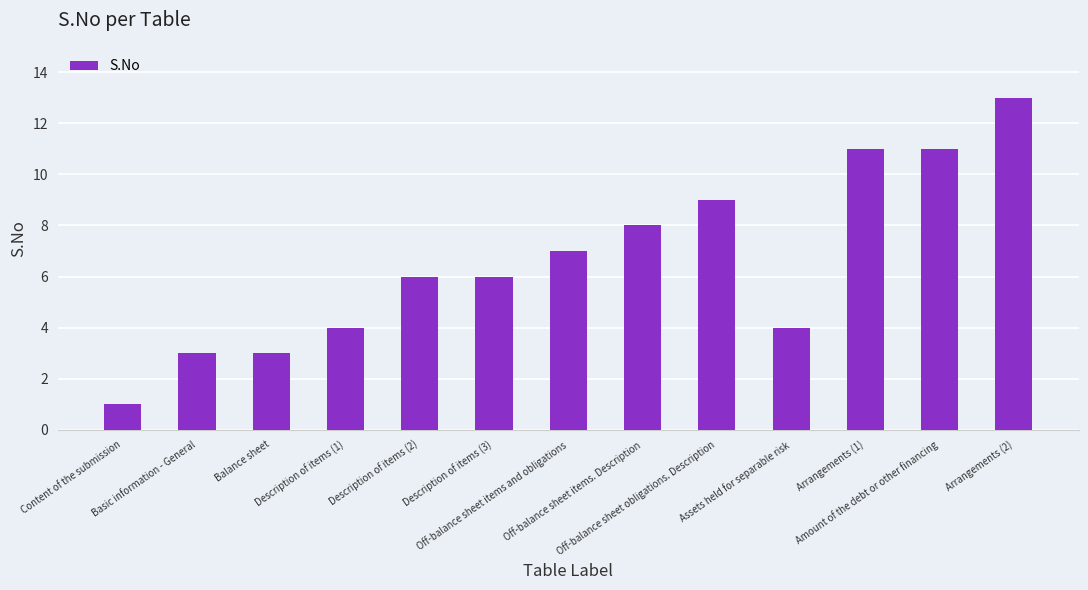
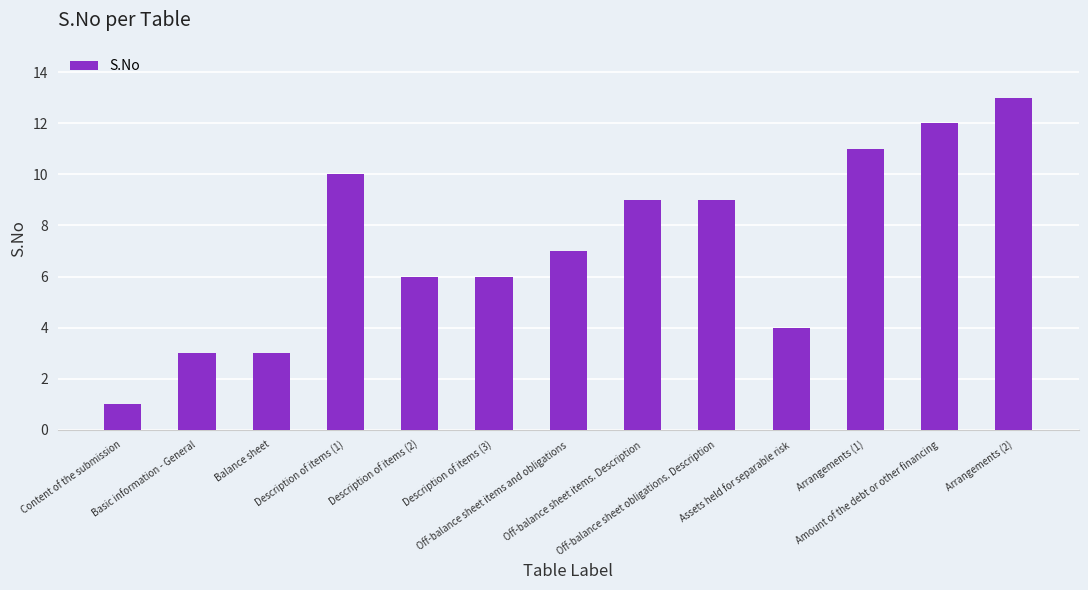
  {
    "Content of the submission": 1,
    "Basic information - General": 3,
    "Balance sheet": 3,
-   "Description of items (1)": 4,
+   "Description of items (1)": 10,
    "Description of items (2)": 6,
    "Description of items (3)": 6,
    "Off-balance sheet items and obligations": 7,
-   "Off-balance sheet items. Description": 8,
+   "Off-balance sheet items. Description": 9,
    "Off-balance sheet obligations. Description": 9,
    "Assets held for separable risk": 4,
    "Arrangements (1)": 11,
-   "Amount of the debt or other financing": 11,
+   "Amount of the debt or other financing": 12,
    "Arrangements (2)": 13
  }
